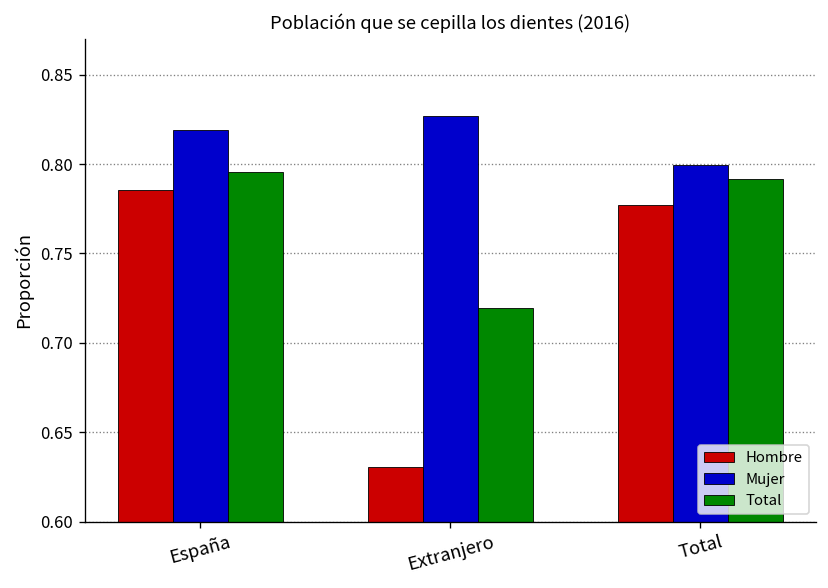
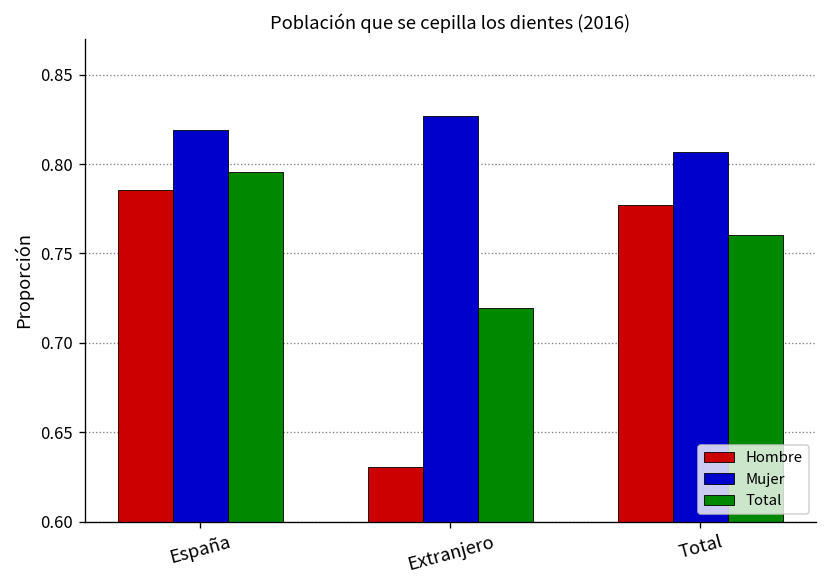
  {
    "Hombre": {
      "España": 0.786,
      "Extranjero": 0.631,
      "Total": 0.777
    },
    "Mujer": {
      "España": 0.819,
      "Extranjero": 0.827,
-     "Total": 0.800
+     "Total": 0.807
    },
    "Total": {
      "España": 0.795,
      "Extranjero": 0.719,
-     "Total": 0.792
+     "Total": 0.760
    }
  }
